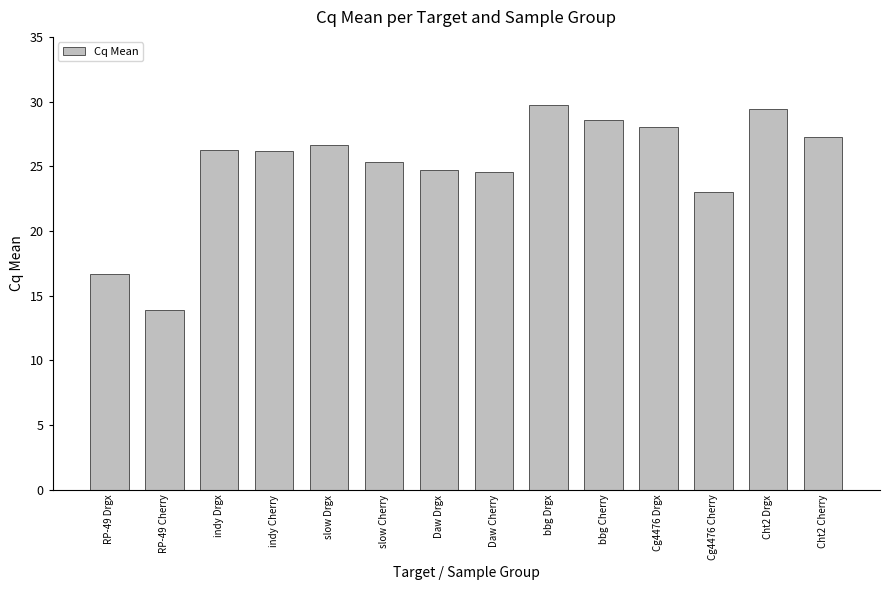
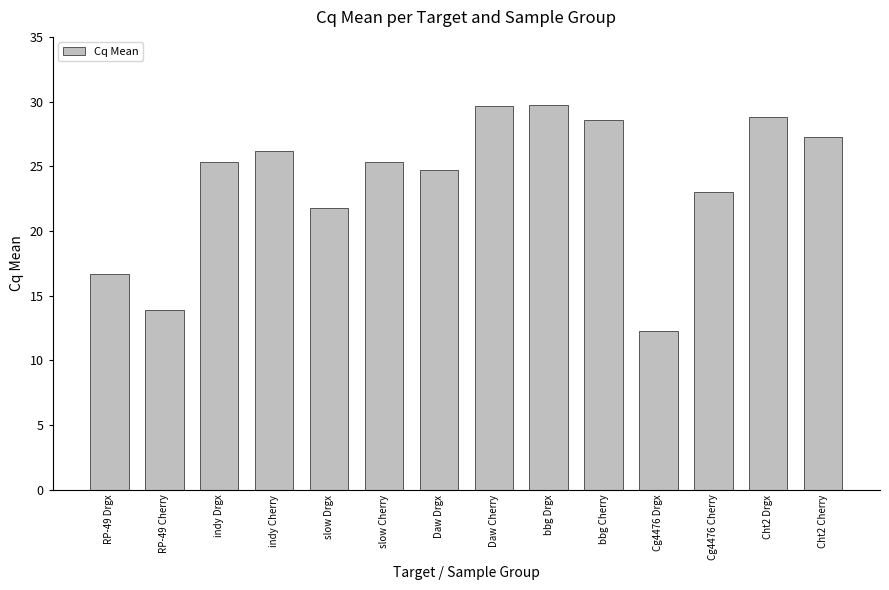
  {
    "RP-49 Drgx": 16.7,
    "RP-49 Cherry": 13.9,
-   "indy Drgx": 26.3,
+   "indy Drgx": 25.3,
    "indy Cherry": 26.2,
-   "slow Drgx": 26.6,
+   "slow Drgx": 21.8,
    "slow Cherry": 25.3,
    "Daw Drgx": 24.7,
-   "Daw Cherry": 24.6,
+   "Daw Cherry": 29.7,
    "bbg Drgx": 29.8,
    "bbg Cherry": 28.6,
-   "Cg4476 Drgx": 28.0,
+   "Cg4476 Drgx": 12.2,
    "Cg4476 Cherry": 23.0,
-   "Cht2 Drgx": 29.4,
+   "Cht2 Drgx": 28.8,
    "Cht2 Cherry": 27.3
  }
